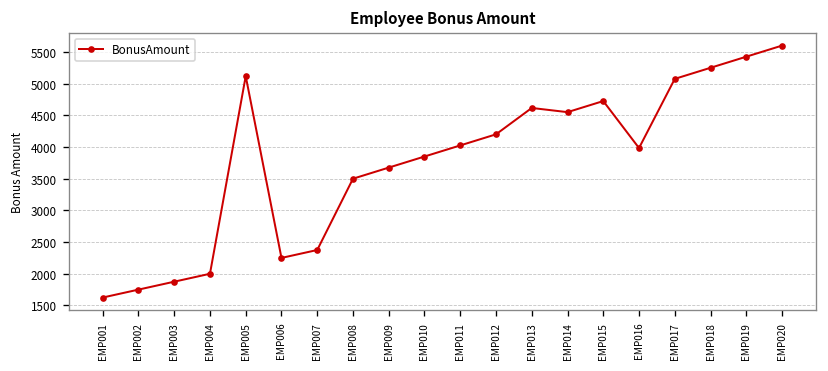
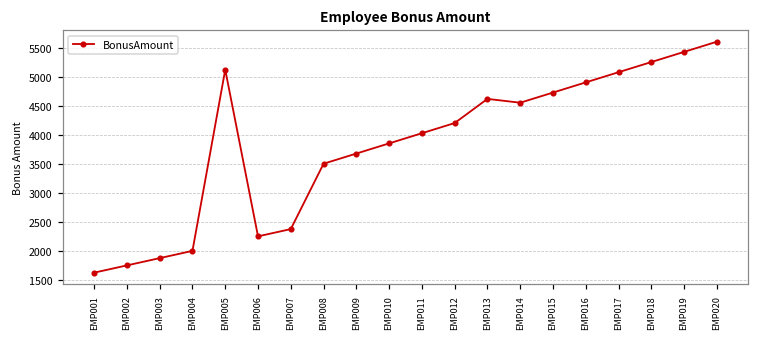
  {
    "EMP001": 1600,
    "EMP002": 1800,
    "EMP003": 1900,
    "EMP004": 2000,
    "EMP005": 5100,
    "EMP006": 2300,
    "EMP007": 2400,
    "EMP008": 3500,
    "EMP009": 3700,
    "EMP010": 3900,
    "EMP011": 4000,
    "EMP012": 4200,
    "EMP013": 4600,
    "EMP014": 4600,
    "EMP015": 4700,
-   "EMP016": 4000,
+   "EMP016": 4900,
    "EMP017": 5100,
    "EMP018": 5300,
    "EMP019": 5400,
    "EMP020": 5600
  }
